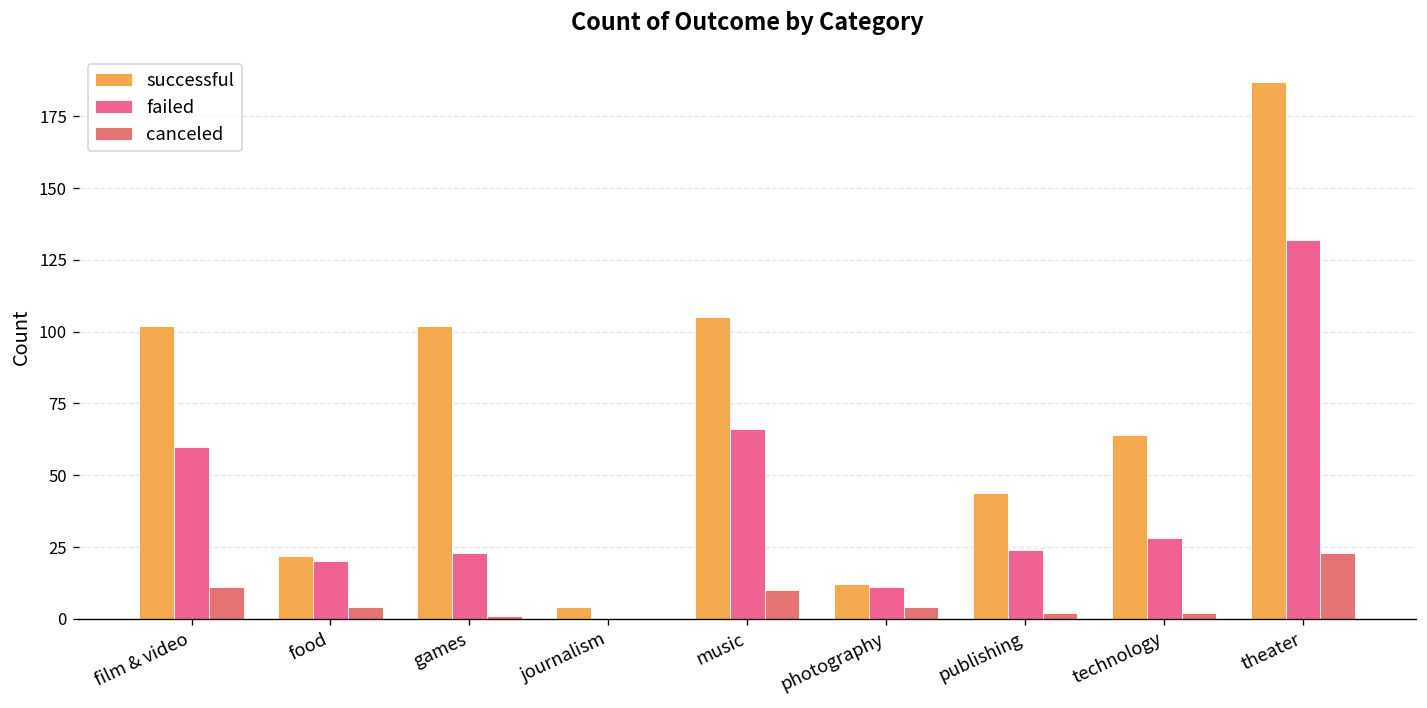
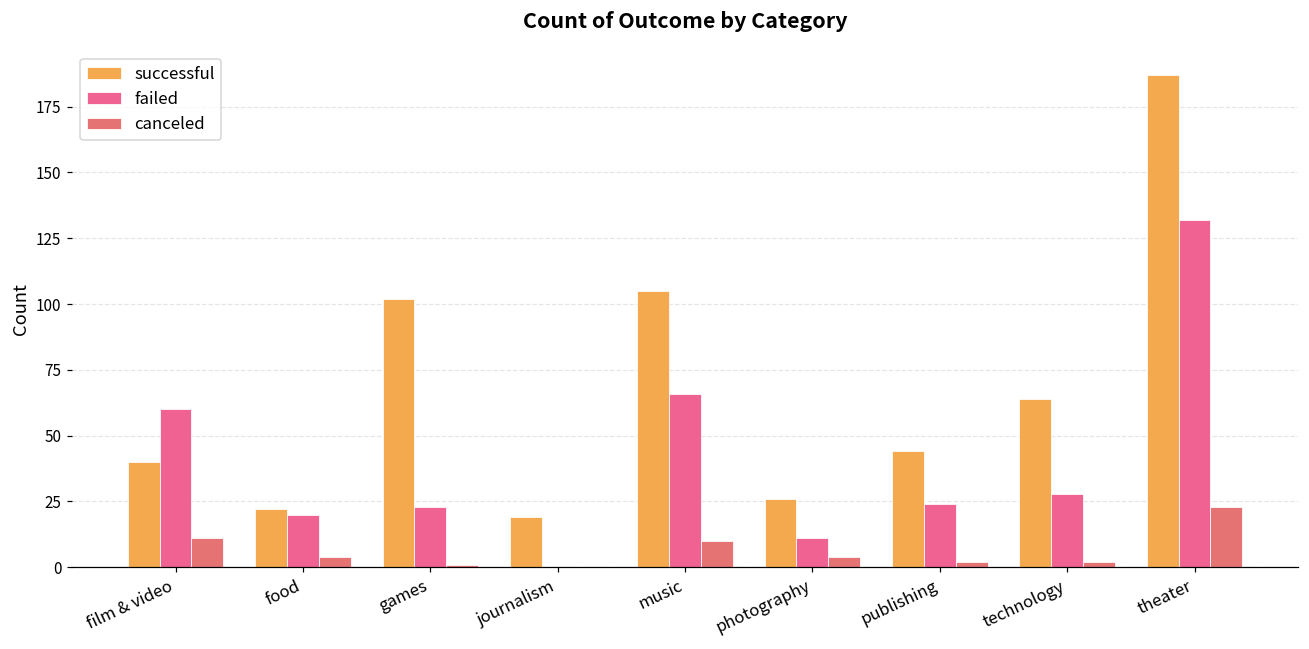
  {
    "successful": {
-     "film & video": 102,
+     "film & video": 40,
      "food": 22,
      "games": 102,
-     "journalism": 4,
+     "journalism": 19,
      "music": 105,
-     "photography": 12,
+     "photography": 26,
      "publishing": 44,
      "technology": 64,
      "theater": 187
    }
  }
